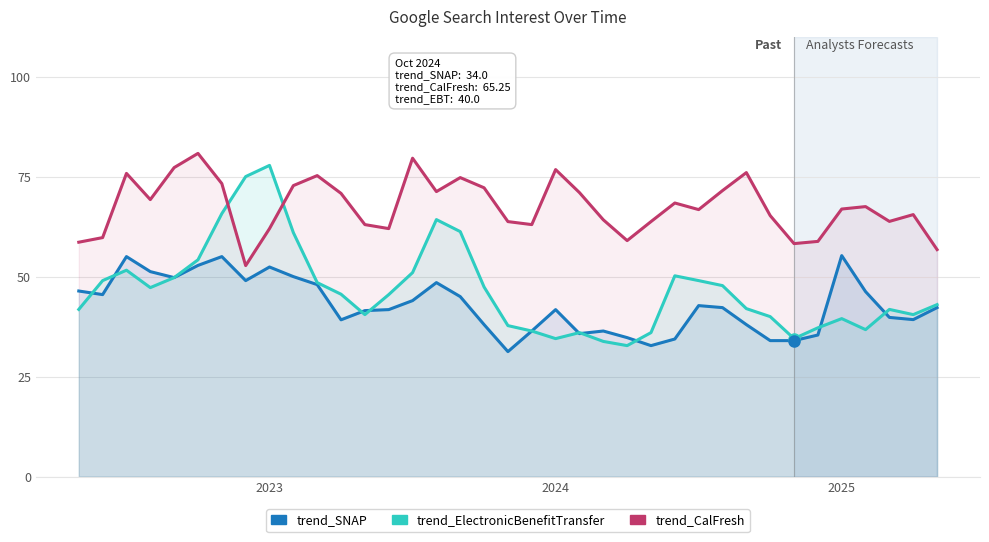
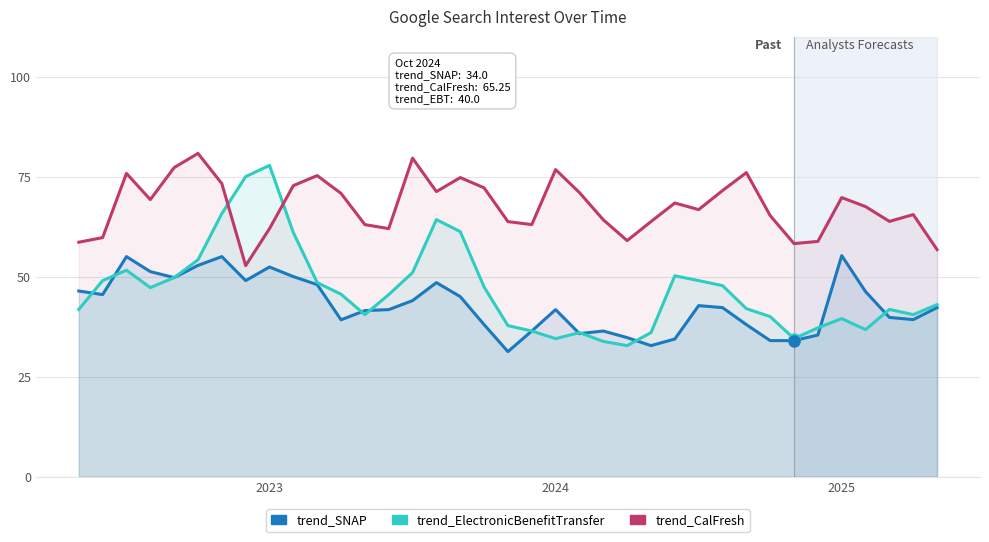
  {
    "trend_CalFresh": {
      "2023": 62,
      "2024": 77,
-     "2025": 67
+     "2025": 70
    }
  }
